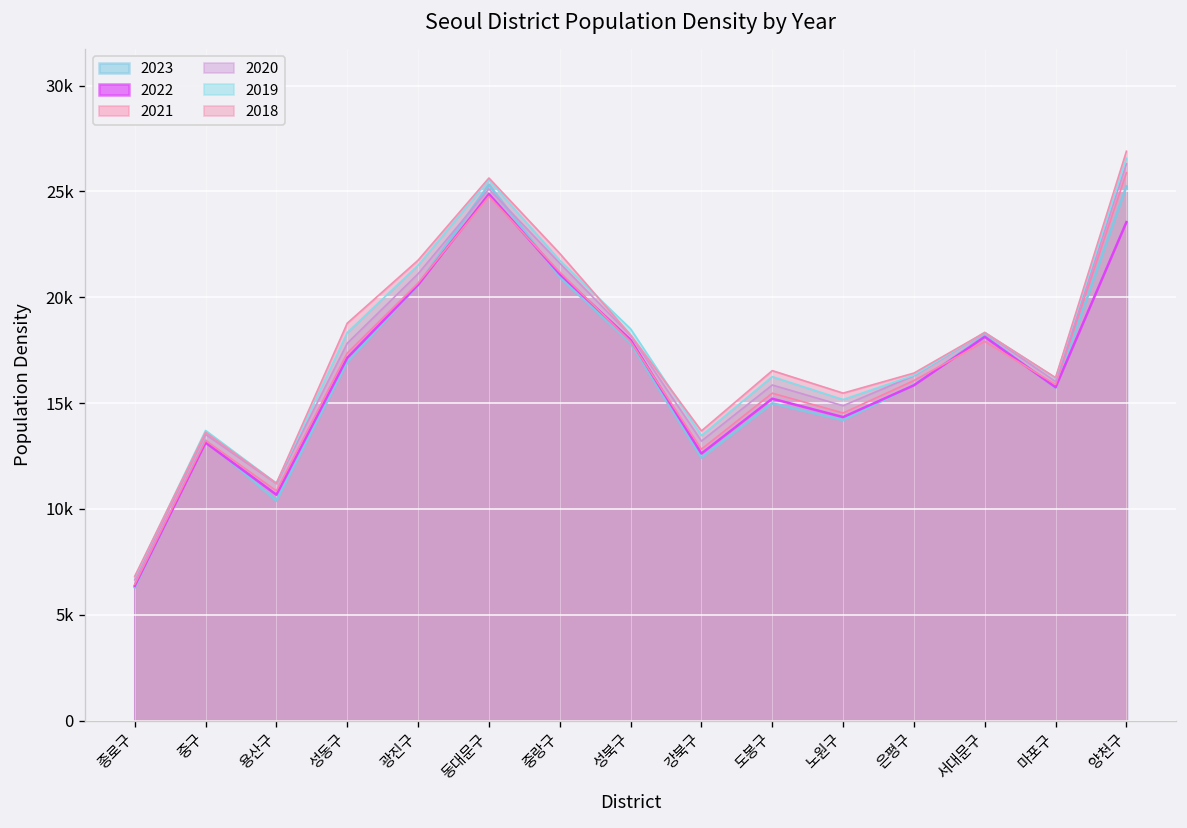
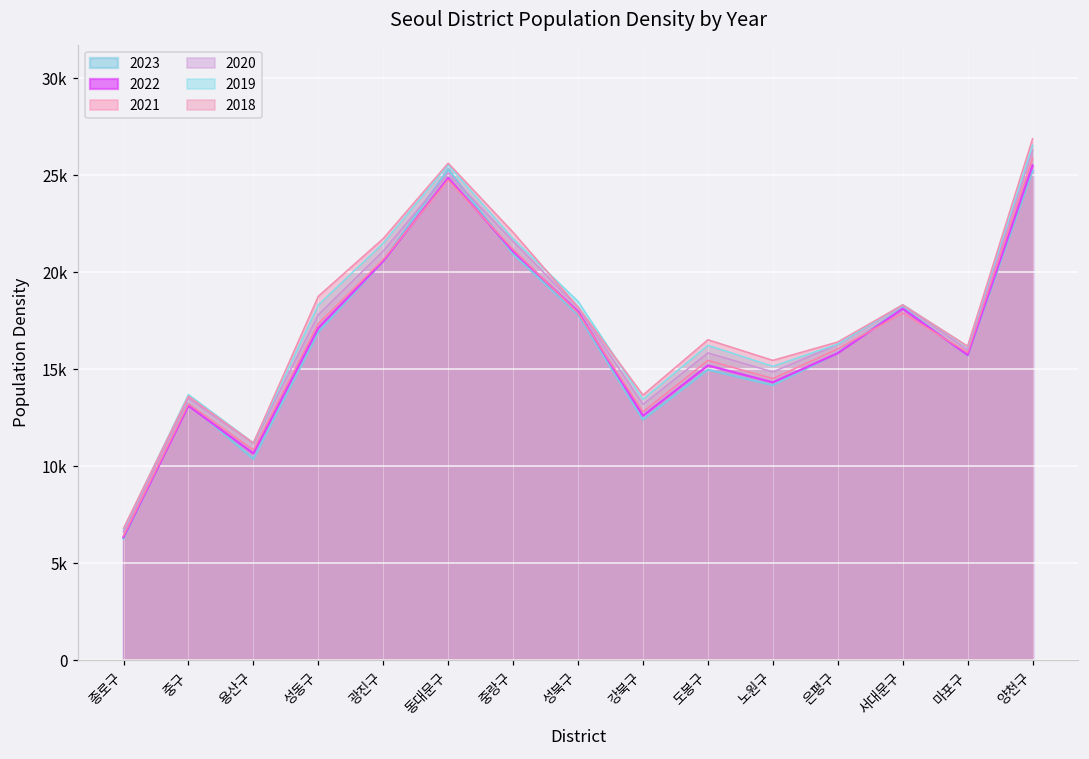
  {
    "2022": {
      "용산구": 10700,
      "성동구": 17100,
      "강북구": 12600,
      "도봉구": 15200,
-     "양천구": 23500
+     "양천구": 25500
    }
  }
